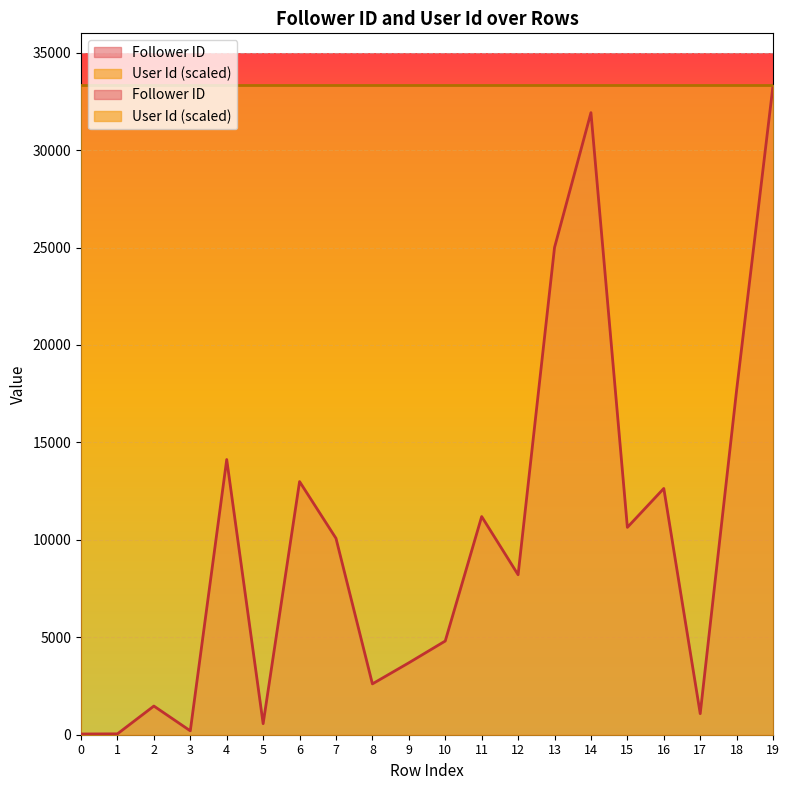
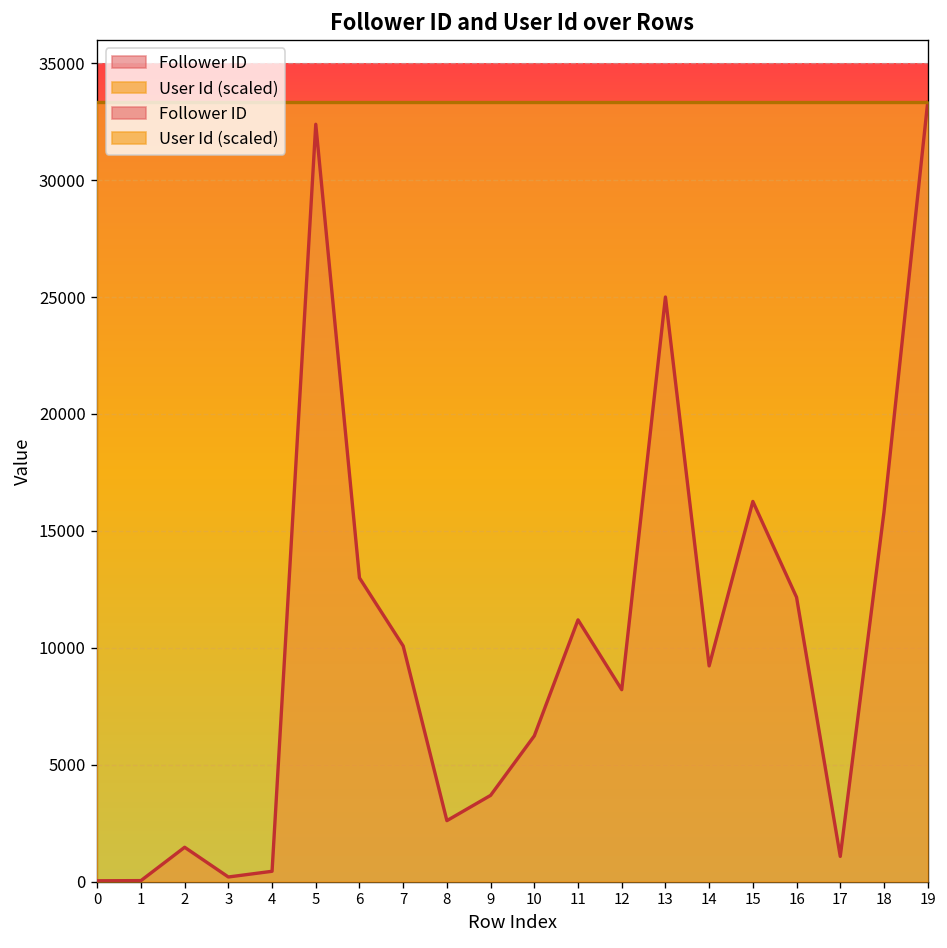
  {
    "Follower ID": {
      "0": 0,
      "1": 0,
      "2": 1500,
      "3": 200,
-     "4": 14100,
-     "5": 600,
+     "4": 400,
+     "5": 32400,
      "6": 13000,
      "7": 10100,
      "8": 2600,
      "9": 3700,
-     "10": 4800,
+     "10": 6200,
      "11": 11200,
      "12": 8200,
      "13": 25000,
-     "14": 31900,
-     "15": 10600,
-     "16": 12600,
+     "14": 9200,
+     "15": 16300,
+     "16": 12200,
      "17": 1100,
-     "18": 17700
+     "18": 15800
    },
    "User Id (scaled)": {
      "0": 33300,
      "5": 33300,
      "6": 33300,
      "7": 33300,
      "8": 33300,
      "9": 33300,
      "10": 33300,
      "11": 33300,
      "12": 33300,
      "13": 33300,
      "14": 33300,
      "15": 33300,
      "16": 33300,
      "17": 33300,
      "18": 33300
    }
  }
